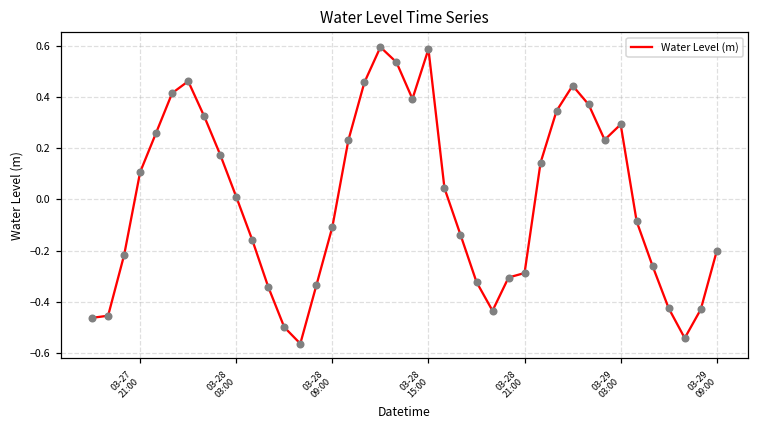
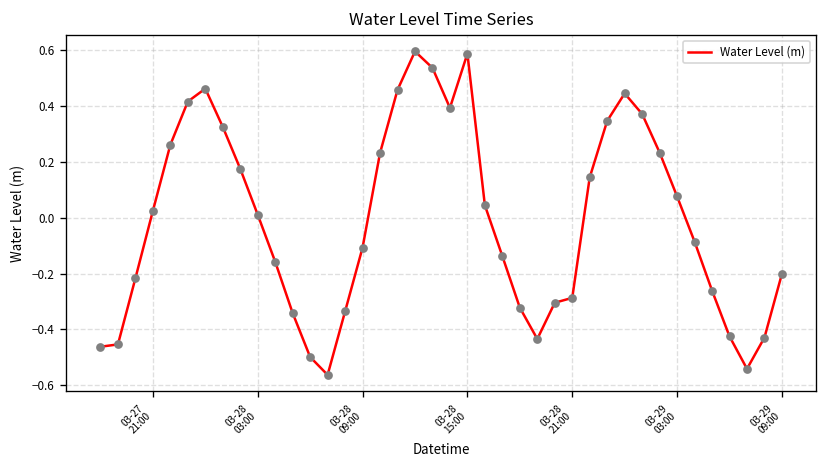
  {
-   "03-27 21:00": 0.11,
+   "03-27 21:00": 0.02,
    "03-28 03:00": 0.01,
    "03-28 09:00": -0.11,
    "03-28 15:00": 0.59,
    "03-28 21:00": -0.29,
-   "03-29 03:00": 0.29,
+   "03-29 03:00": 0.08,
    "03-29 09:00": -0.20
  }
